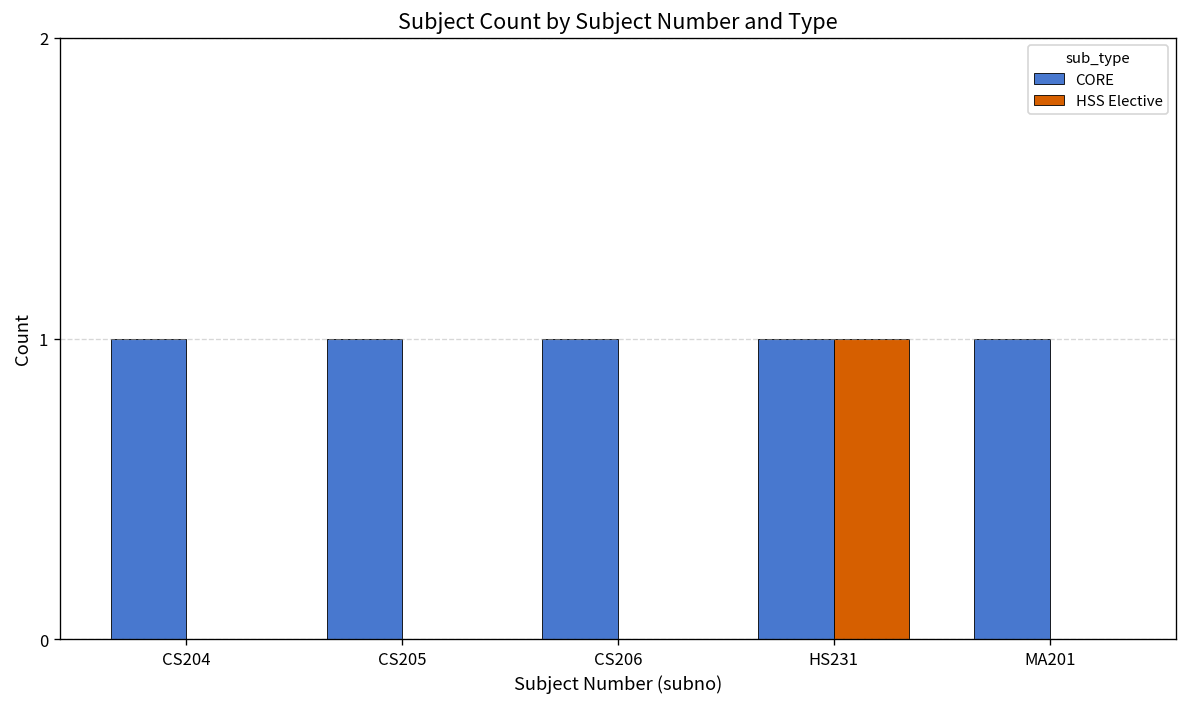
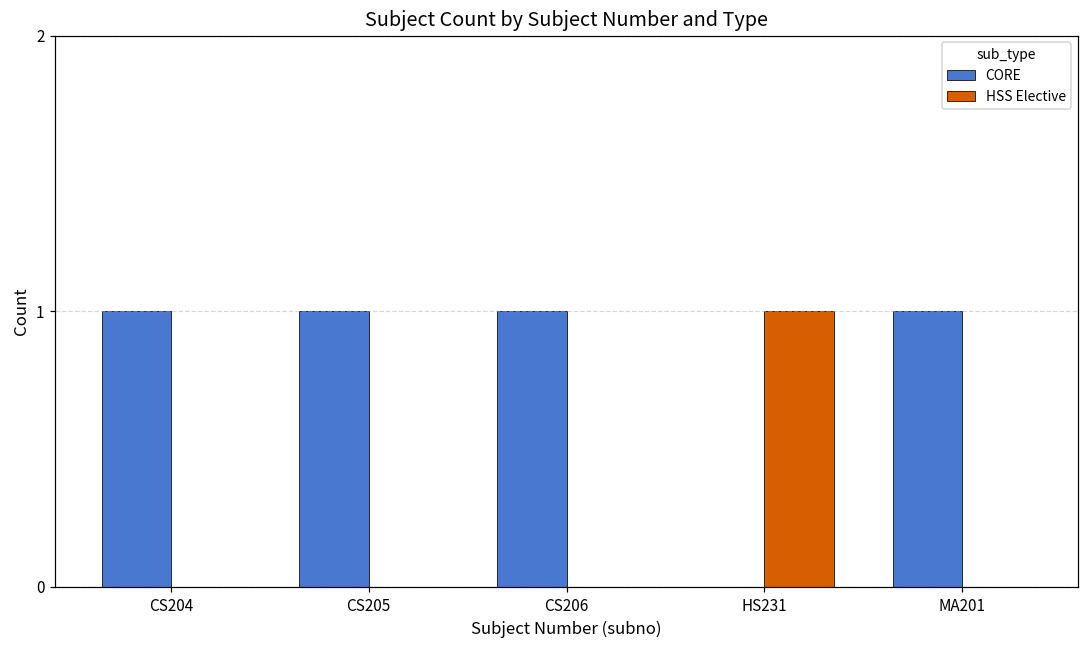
  {
    "CORE": {
      "CS204": 1,
      "CS205": 1,
      "CS206": 1,
-     "HS231": 1,
+     "HS231": 0,
      "MA201": 1
    },
    "HSS Elective": {
      "CS204": 0,
      "CS205": 0,
      "CS206": 0,
      "HS231": 1,
      "MA201": 0
    }
  }
